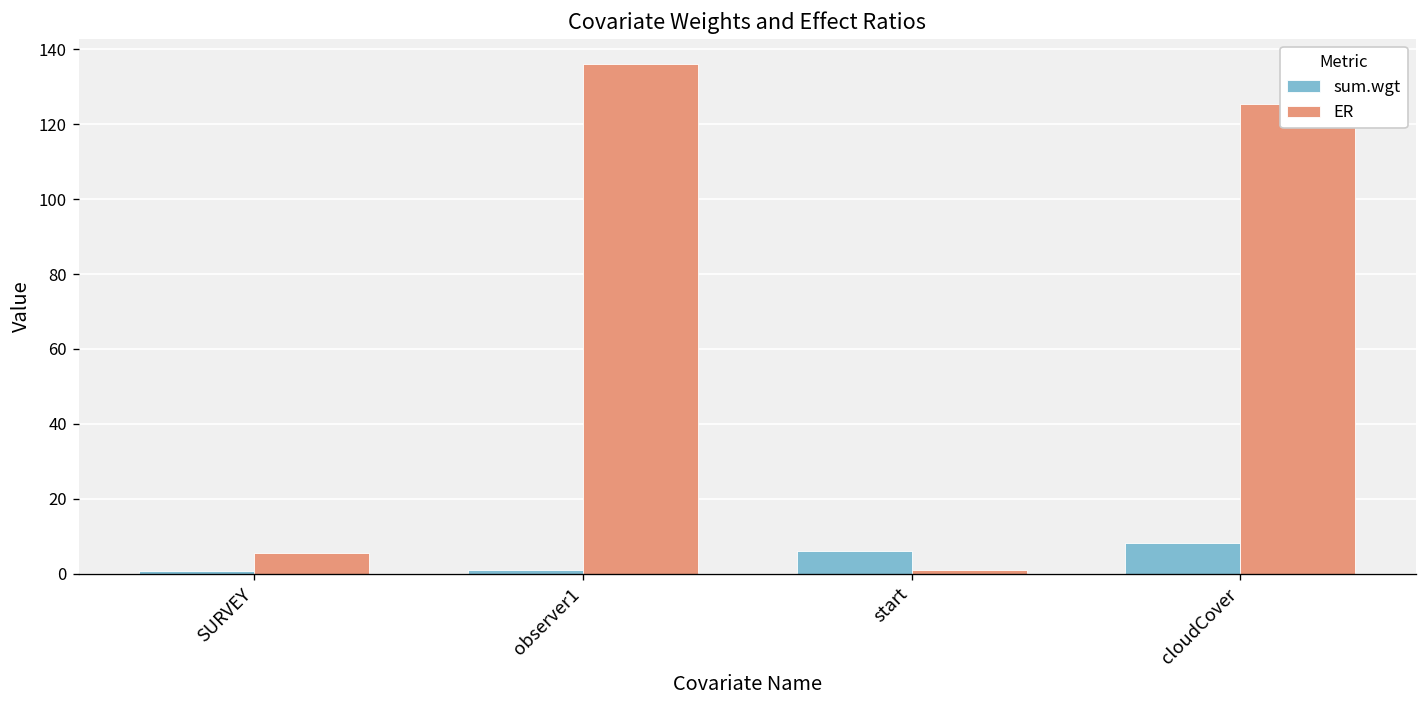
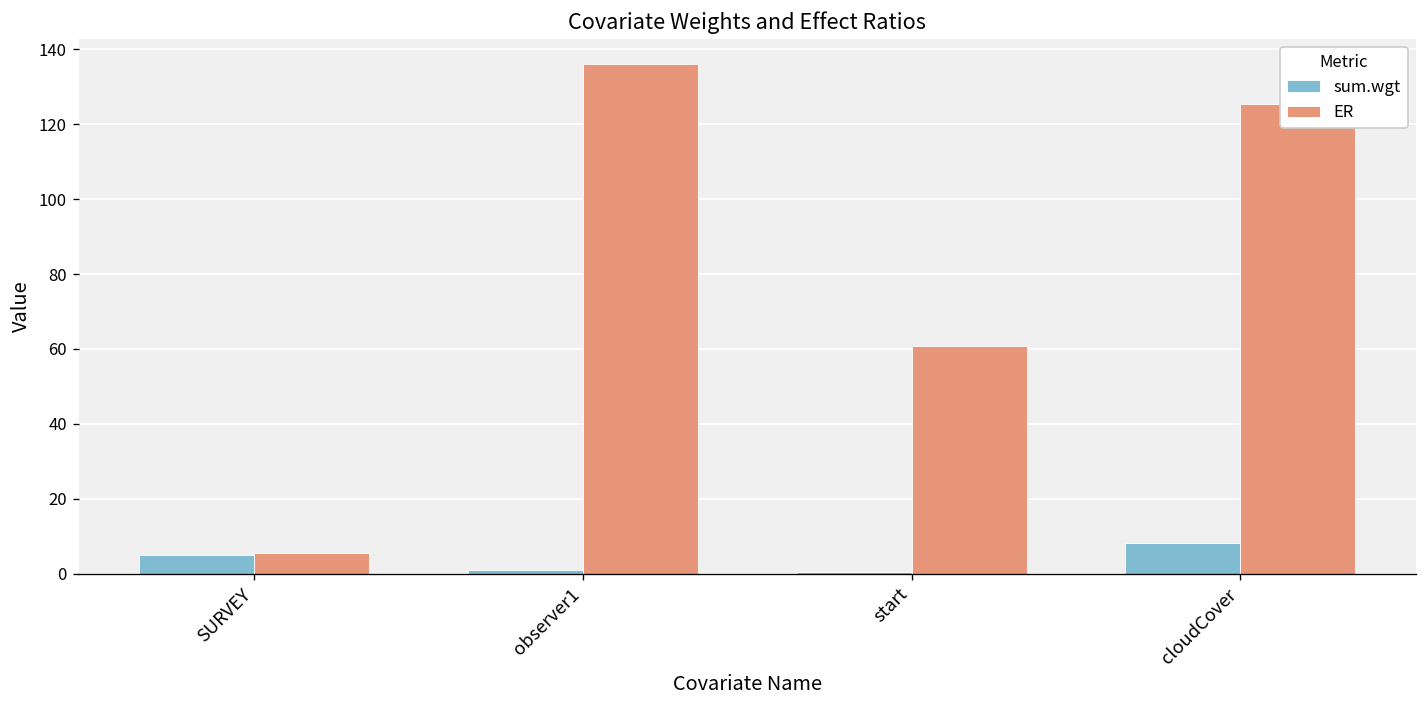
  {
    "sum.wgt": {
-     "SURVEY": 1,
+     "SURVEY": 5,
      "observer1": 1,
-     "start": 6,
+     "start": 1,
      "cloudCover": 8
    },
    "ER": {
      "SURVEY": 6,
      "observer1": 136,
-     "start": 1
+     "start": 61
    }
  }
